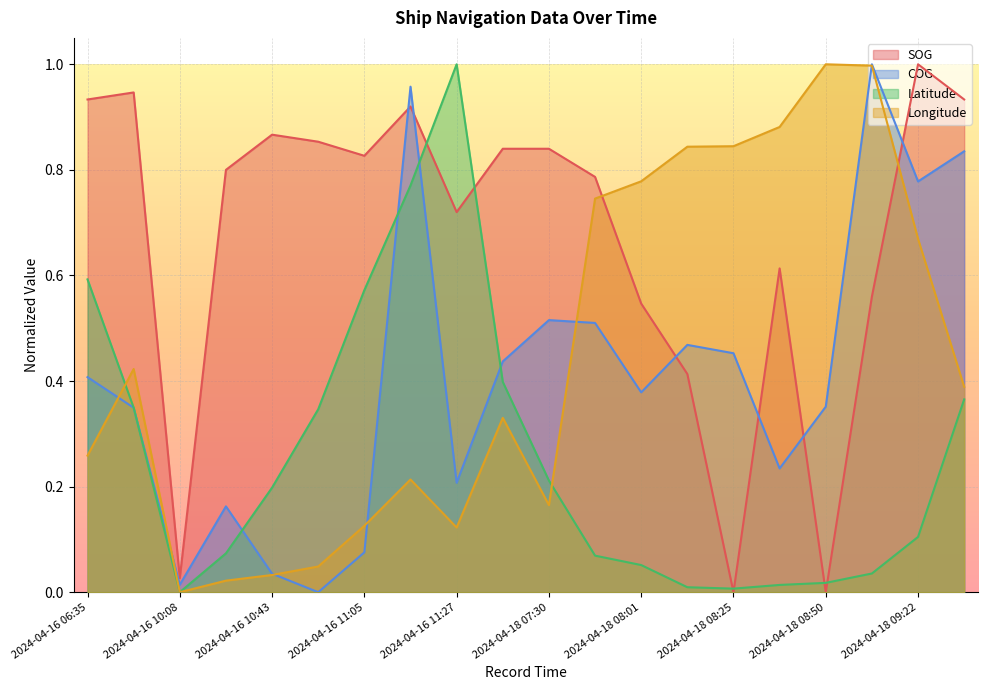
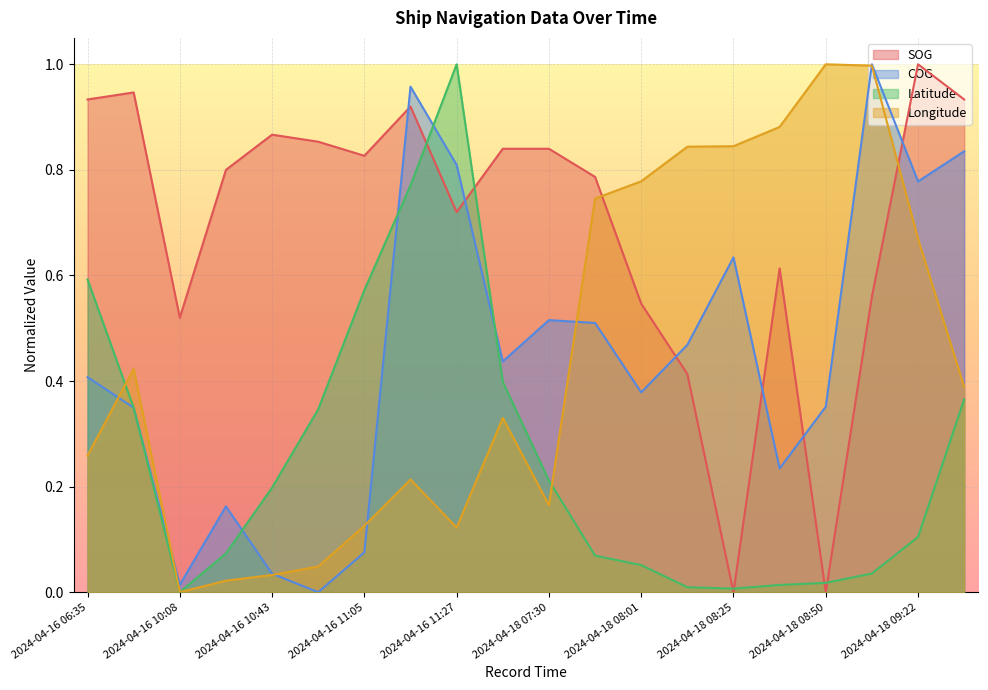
  {
    "SOG": {
      "2024-04-16 06:35": 0.93,
-     "2024-04-16 10:08": 0.03,
+     "2024-04-16 10:08": 0.52,
      "2024-04-16 10:43": 0.87,
      "2024-04-16 11:05": 0.83,
      "2024-04-16 11:27": 0.72,
      "2024-04-18 07:30": 0.84,
      "2024-04-18 08:01": 0.55,
      "2024-04-18 08:25": 0.00,
      "2024-04-18 08:50": 0.00
    },
    "COG": {
      "2024-04-16 06:35": 0.41,
      "2024-04-16 10:08": 0.01,
      "2024-04-16 11:05": 0.08,
-     "2024-04-16 11:27": 0.21,
+     "2024-04-16 11:27": 0.81,
      "2024-04-18 07:30": 0.52,
      "2024-04-18 08:01": 0.38,
-     "2024-04-18 08:25": 0.45,
+     "2024-04-18 08:25": 0.63,
      "2024-04-18 08:50": 0.35,
      "2024-04-18 09:22": 0.78
    },
    "Latitude": {
      "2024-04-16 06:35": 0.59,
      "2024-04-16 10:43": 0.20,
      "2024-04-16 11:05": 0.57,
      "2024-04-16 11:27": 1.00,
      "2024-04-18 07:30": 0.21,
      "2024-04-18 08:01": 0.05,
      "2024-04-18 08:25": 0.01,
      "2024-04-18 08:50": 0.02,
      "2024-04-18 09:22": 0.10
    },
    "Longitude": {
      "2024-04-16 06:35": 0.26,
      "2024-04-16 11:05": 0.13,
      "2024-04-16 11:27": 0.12,
      "2024-04-18 07:30": 0.16,
      "2024-04-18 08:01": 0.78,
      "2024-04-18 08:25": 0.84,
      "2024-04-18 08:50": 1.00,
      "2024-04-18 09:22": 0.67
    }
  }
